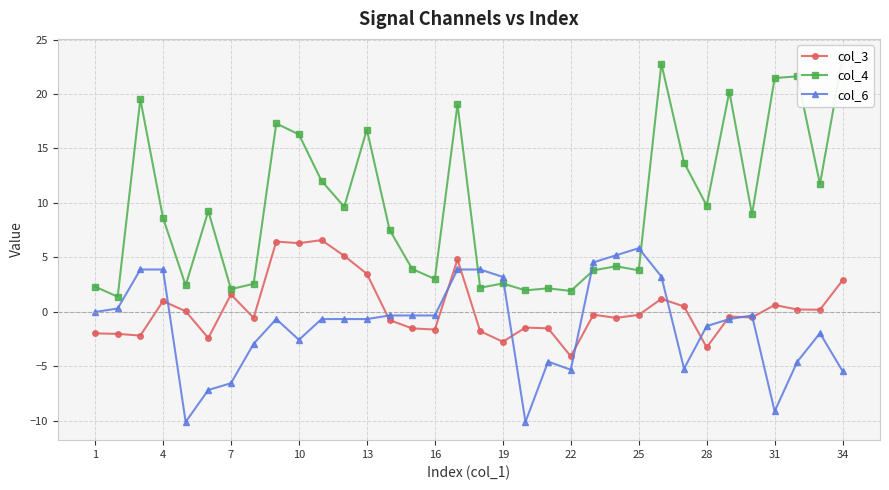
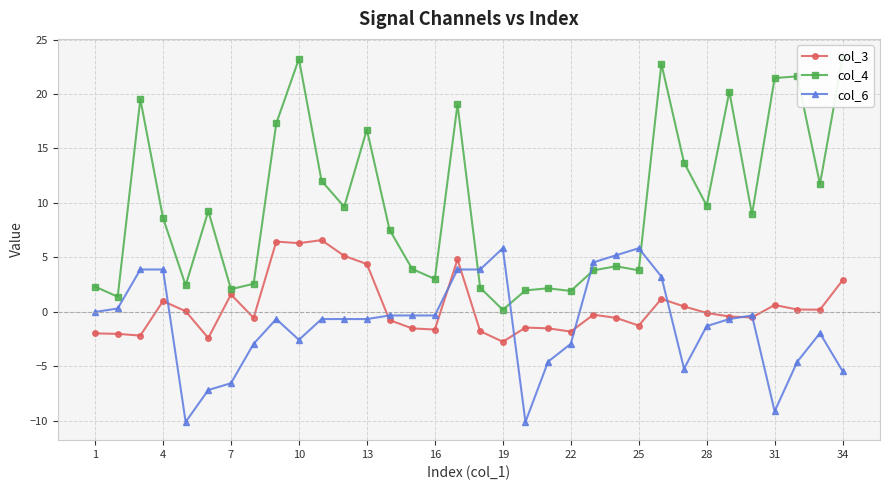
  {
    "col_3": {
      "1": -2.0,
      "4": 1.0,
      "7": 1.6,
      "10": 6.3,
-     "13": 3.5,
+     "13": 4.4,
      "16": -1.6,
      "19": -2.7,
-     "22": -4.1,
-     "25": -0.3,
-     "28": -3.2,
+     "22": -1.8,
+     "25": -1.2,
+     "28": -0.1,
      "31": 0.6,
      "34": 2.9
    },
    "col_4": {
      "1": 2.3,
      "4": 8.6,
      "7": 2.1,
-     "10": 16.3,
+     "10": 23.2,
      "13": 16.7,
      "16": 3.0,
-     "19": 2.6,
+     "19": 0.2,
      "22": 1.9,
      "25": 3.8,
      "28": 9.8,
      "31": 21.5
    },
    "col_6": {
      "1": 0.0,
      "4": 3.9,
      "7": -6.5,
      "10": -2.6,
      "13": -0.6,
      "16": -0.3,
-     "19": 3.2,
-     "22": -5.3,
+     "19": 5.9,
+     "22": -2.9,
      "25": 5.9,
      "28": -1.3,
      "31": -9.1,
      "34": -5.4
    }
  }
